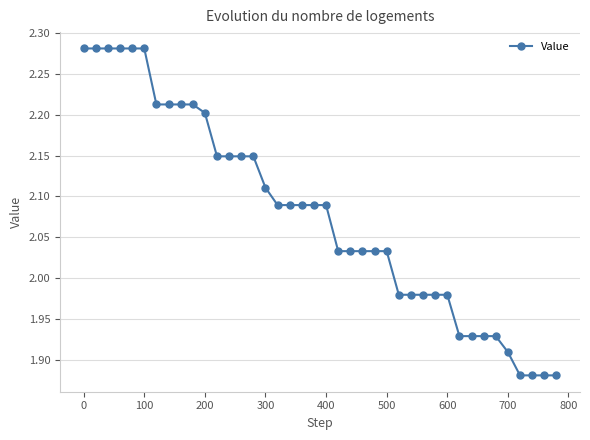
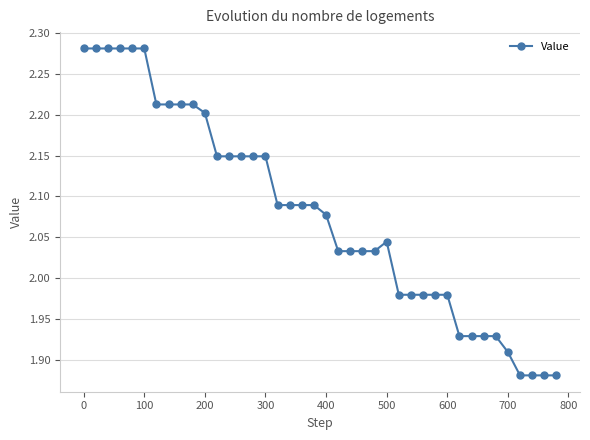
  {
    "0": 2.28,
    "100": 2.28,
    "200": 2.20,
-   "300": 2.11,
-   "400": 2.09,
-   "500": 2.03,
+   "300": 2.15,
+   "400": 2.08,
+   "500": 2.04,
    "600": 1.98,
    "700": 1.91
  }
